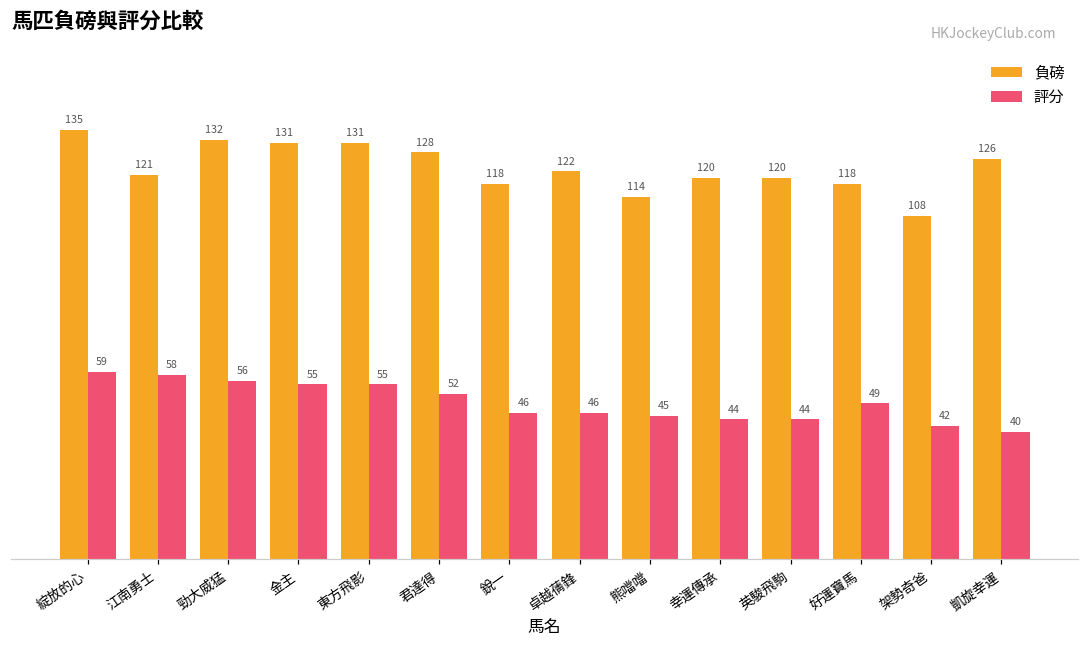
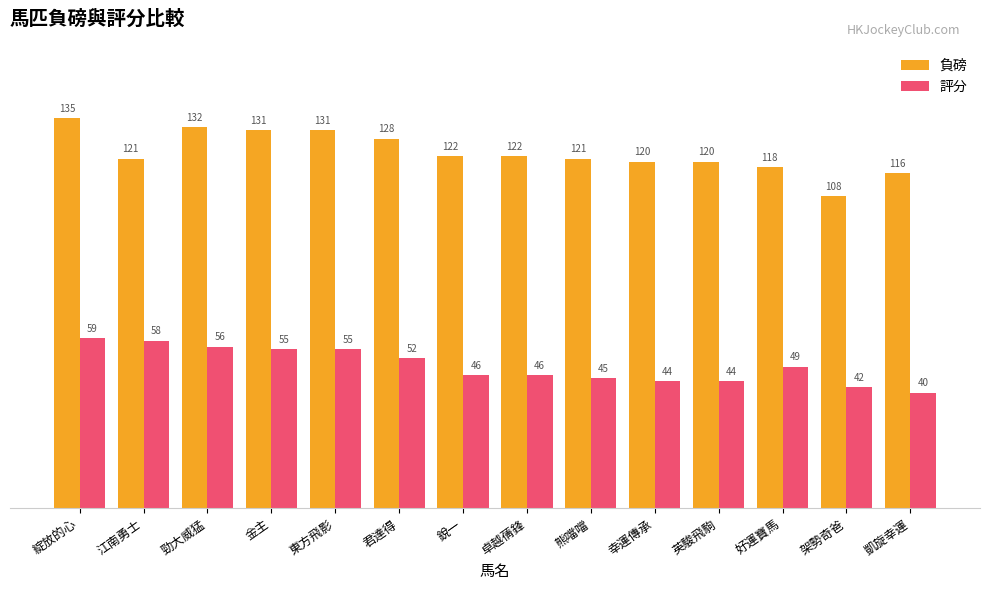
  {
    "負磅": {
      "綻放的心": 135,
      "江南勇士": 121,
      "勁大威猛": 132,
      "金主": 131,
      "東方飛影": 131,
      "君達得": 128,
-     "銳一": 118,
+     "銳一": 122,
      "卓越蒨鋒": 122,
-     "熊噹噹": 114,
+     "熊噹噹": 121,
      "幸運傳承": 120,
      "英駿飛駒": 120,
      "好運寶馬": 118,
      "架勢奇爸": 108,
-     "凱旋幸運": 126
+     "凱旋幸運": 116
    },
    "評分": {
      "綻放的心": 59,
      "江南勇士": 58,
      "勁大威猛": 56,
      "金主": 55,
      "東方飛影": 55,
      "君達得": 52,
      "銳一": 46,
      "卓越蒨鋒": 46,
      "熊噹噹": 45,
      "幸運傳承": 44,
      "英駿飛駒": 44,
      "好運寶馬": 49,
      "架勢奇爸": 42,
      "凱旋幸運": 40
    }
  }
